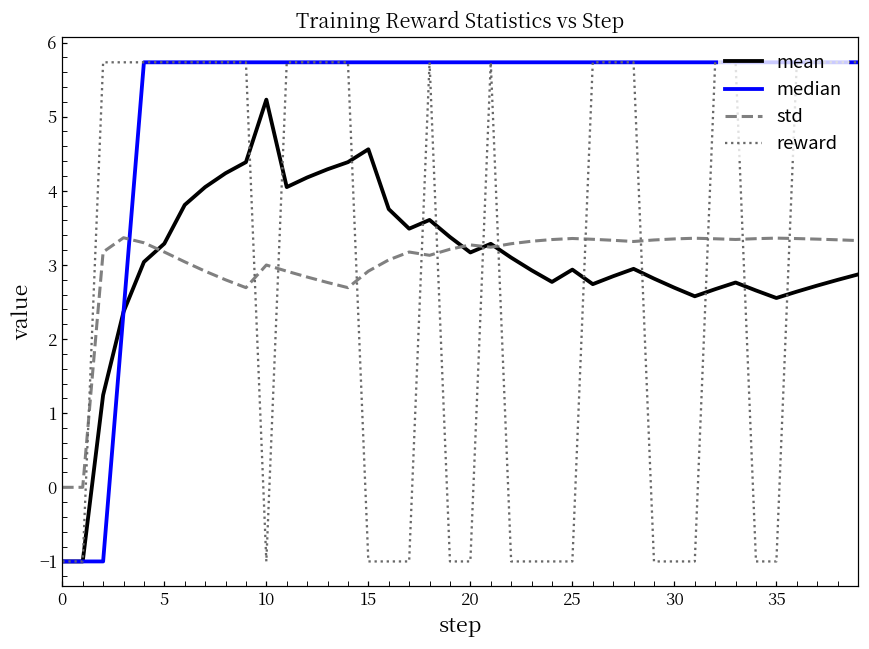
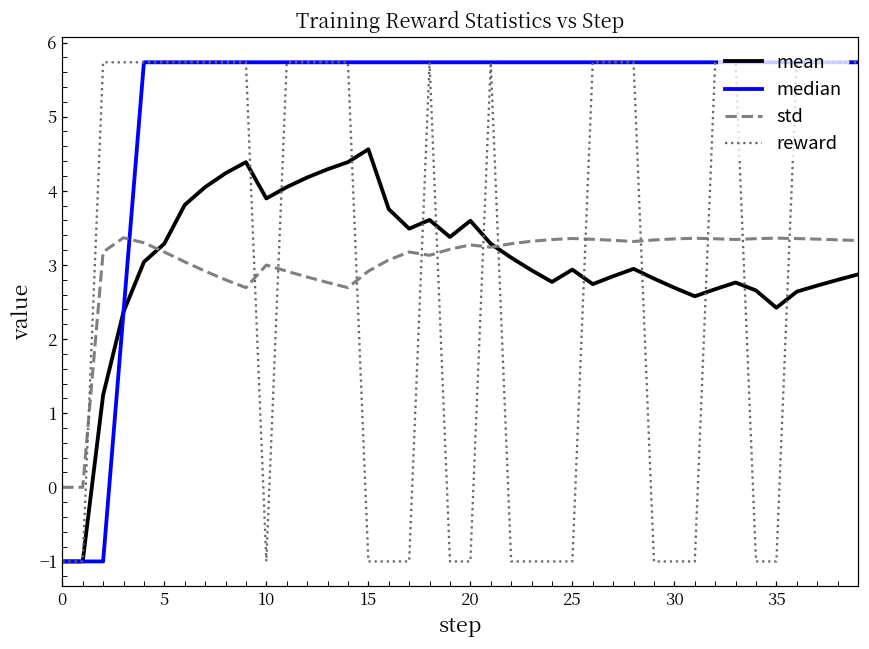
  {
    "mean": {
      "5": 3.3,
-     "10": 5.2,
+     "10": 3.9,
      "15": 4.6,
-     "20": 3.2,
+     "20": 3.6,
      "25": 2.9,
      "30": 2.7,
-     "35": 2.6
+     "35": 2.4
    },
    "median": {
      "10": 5.7,
      "15": 5.7,
      "20": 5.7,
      "25": 5.7,
      "30": 5.7
    }
  }
